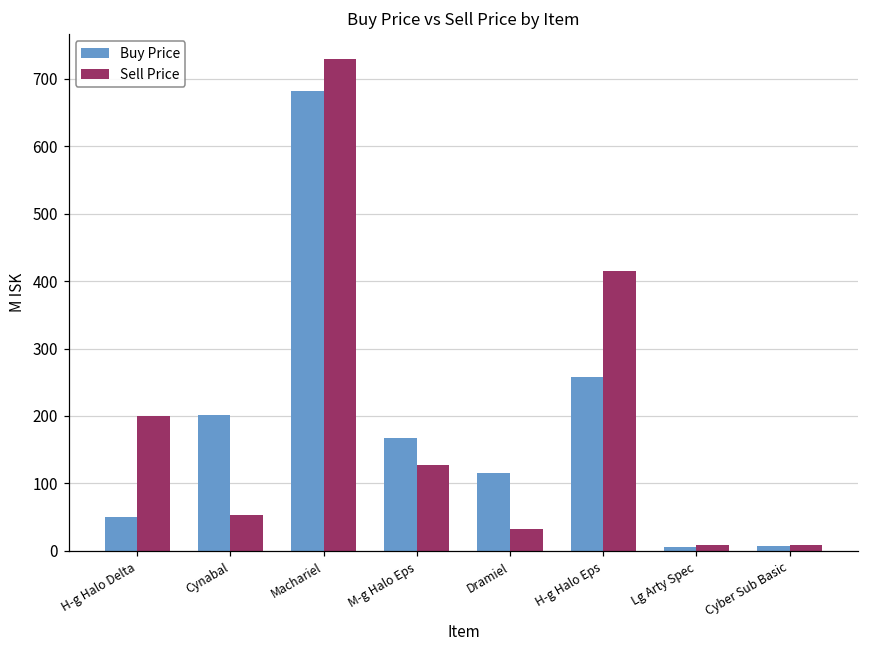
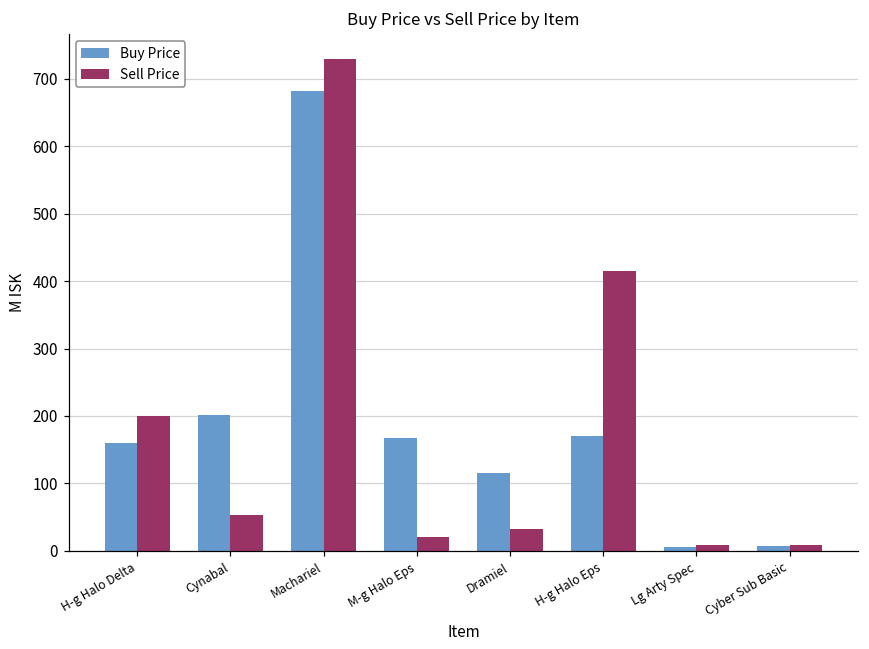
  {
    "Buy Price": {
-     "H-g Halo Delta": 50,
+     "H-g Halo Delta": 160,
      "Cynabal": 200,
      "Machariel": 680,
      "M-g Halo Eps": 170,
      "Dramiel": 120,
-     "H-g Halo Eps": 260,
+     "H-g Halo Eps": 170,
      "Lg Arty Spec": 0,
      "Cyber Sub Basic": 10
    },
    "Sell Price": {
      "H-g Halo Delta": 200,
      "Cynabal": 50,
      "Machariel": 730,
-     "M-g Halo Eps": 130,
+     "M-g Halo Eps": 20,
      "Dramiel": 30,
      "H-g Halo Eps": 420,
      "Lg Arty Spec": 10,
      "Cyber Sub Basic": 10
    }
  }
